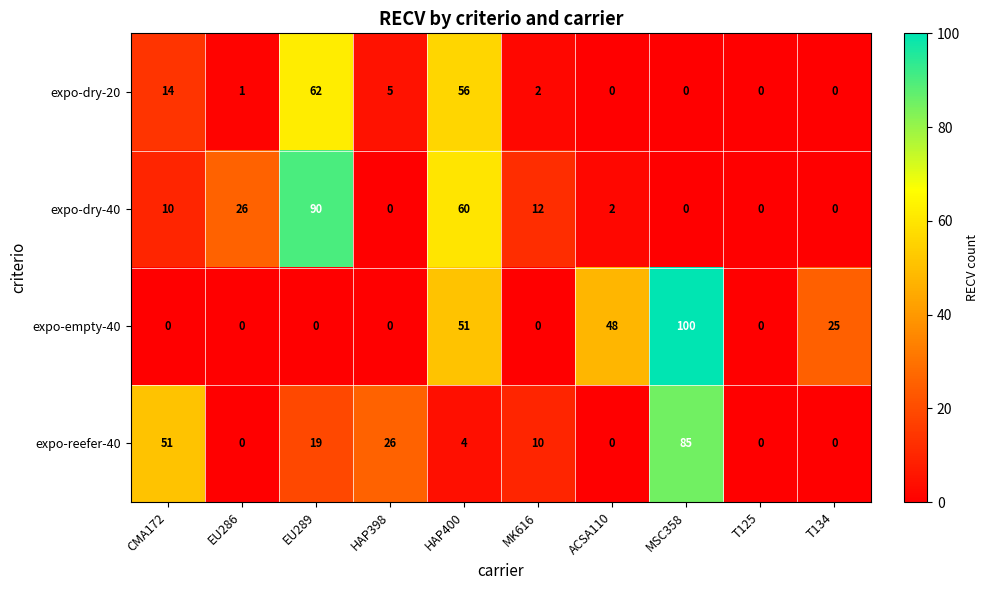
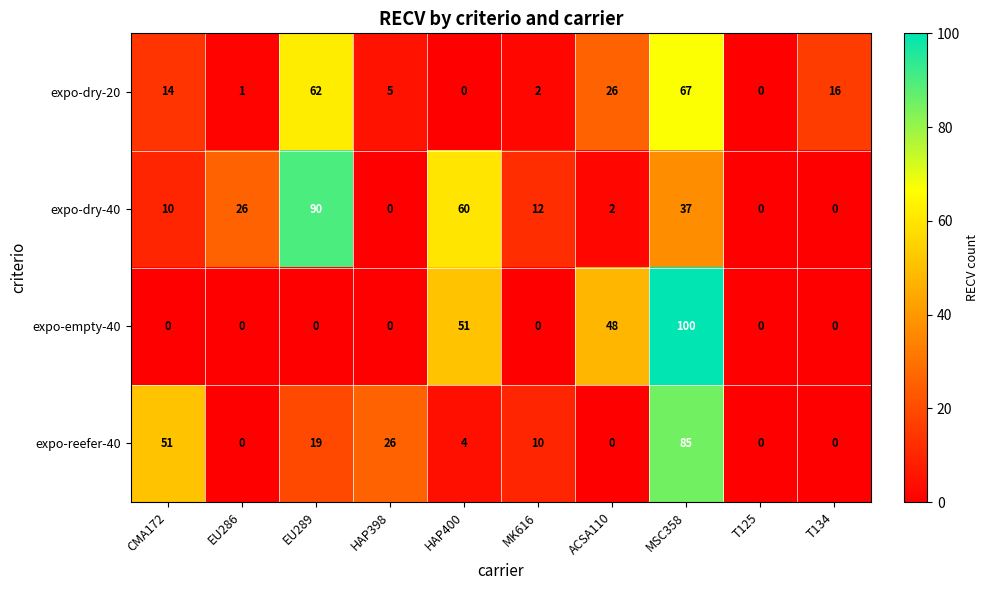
  {
    "expo-dry-20": {
      "CMA172": 14,
      "EU286": 1,
      "EU289": 62,
      "HAP398": 5,
-     "HAP400": 56,
+     "HAP400": 0,
      "MK616": 2,
-     "ACSA110": 0,
-     "MSC358": 0,
+     "ACSA110": 26,
+     "MSC358": 67,
      "T125": 0,
-     "T134": 0
+     "T134": 16
    },
    "expo-dry-40": {
      "CMA172": 10,
      "EU286": 26,
      "EU289": 90,
      "HAP398": 0,
      "HAP400": 60,
      "MK616": 12,
      "ACSA110": 2,
-     "MSC358": 0,
+     "MSC358": 37,
      "T125": 0,
      "T134": 0
    },
    "expo-empty-40": {
      "CMA172": 0,
      "EU286": 0,
      "EU289": 0,
      "HAP398": 0,
      "HAP400": 51,
      "MK616": 0,
      "ACSA110": 48,
      "MSC358": 100,
      "T125": 0,
-     "T134": 25
+     "T134": 0
    },
    "expo-reefer-40": {
      "CMA172": 51,
      "EU286": 0,
      "EU289": 19,
      "HAP398": 26,
      "HAP400": 4,
      "MK616": 10,
      "ACSA110": 0,
      "MSC358": 85,
      "T125": 0,
      "T134": 0
    }
  }
